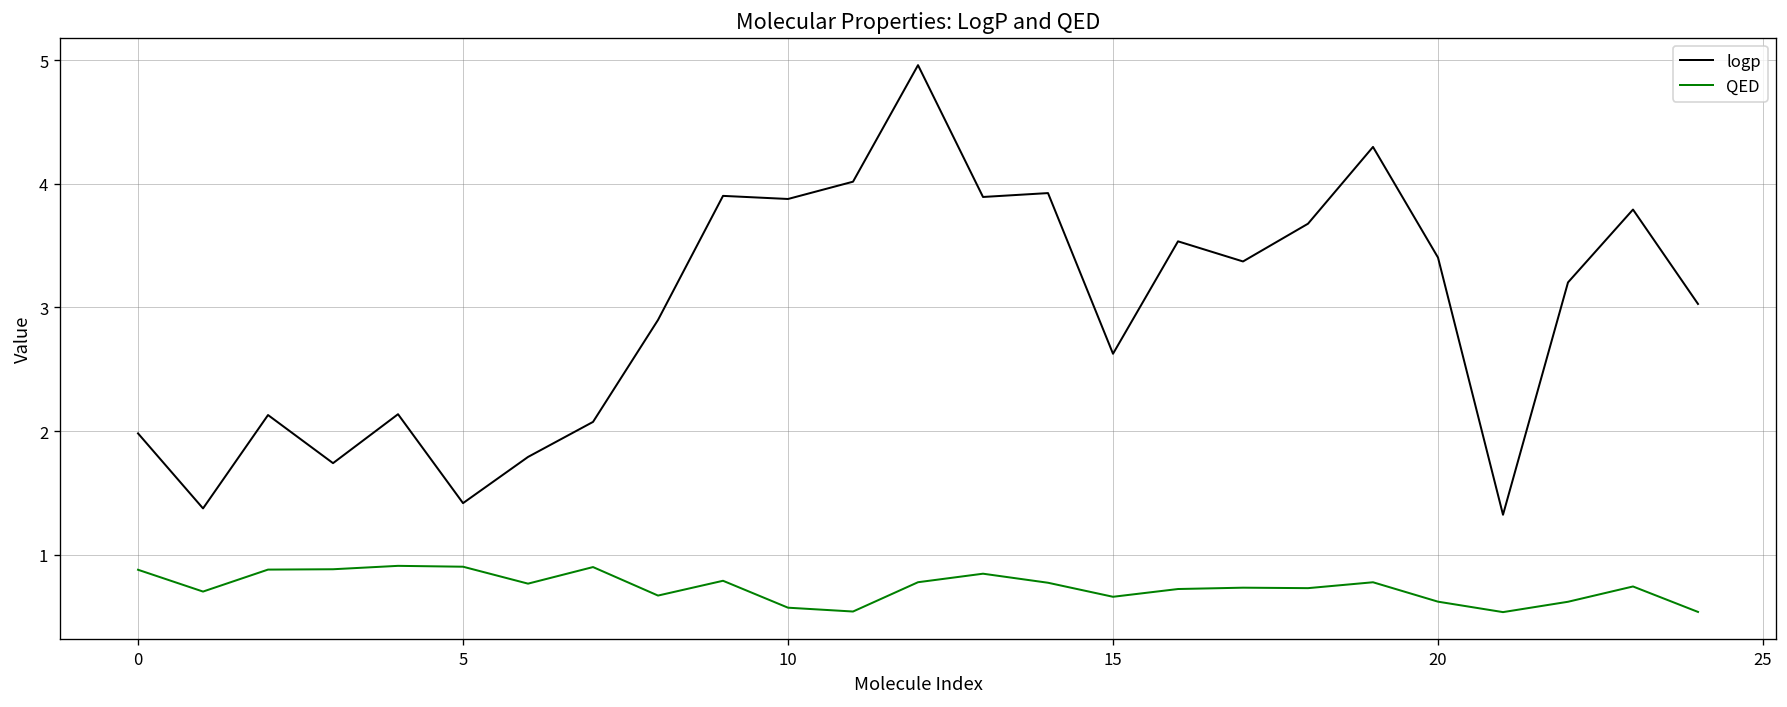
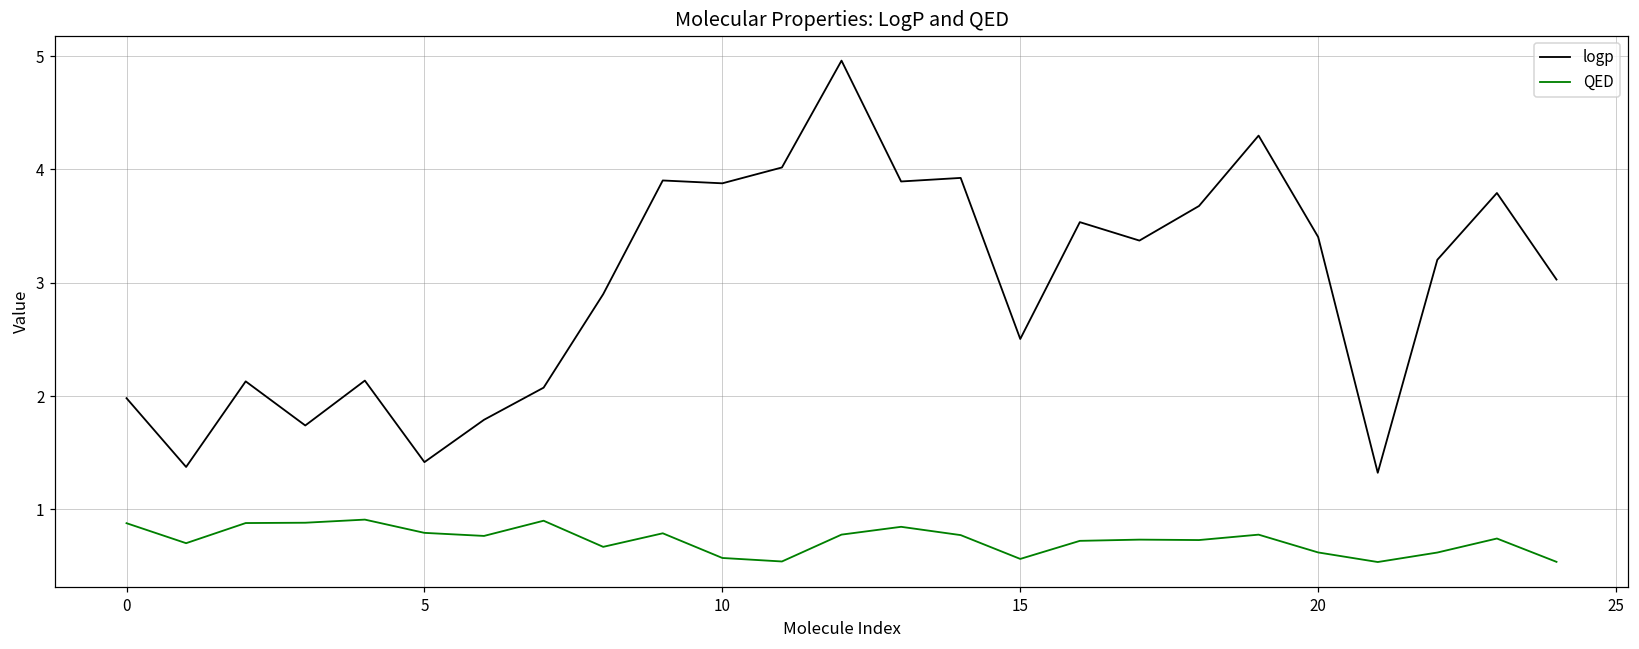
  {
    "logp": {
      "0": 1.98,
      "5": 1.42,
      "10": 3.88,
-     "15": 2.63,
+     "15": 2.50,
      "20": 3.40
    },
    "QED": {
      "0": 0.88,
-     "5": 0.90,
+     "5": 0.79,
      "10": 0.57,
-     "15": 0.66,
+     "15": 0.56,
      "20": 0.62
    }
  }
